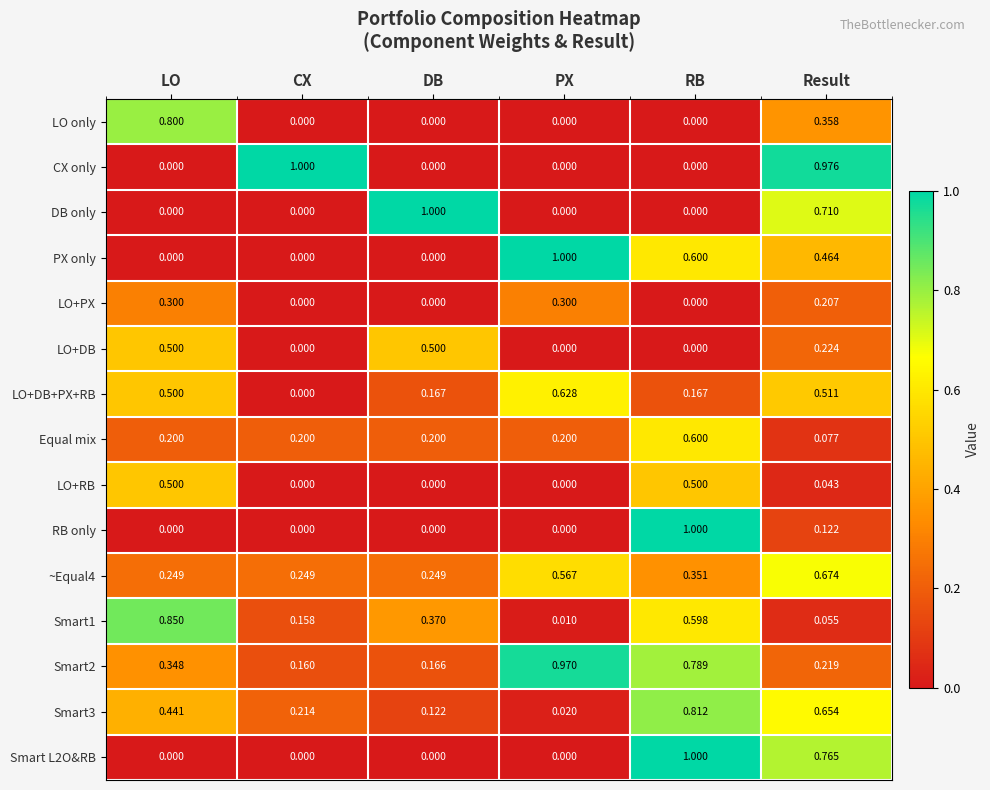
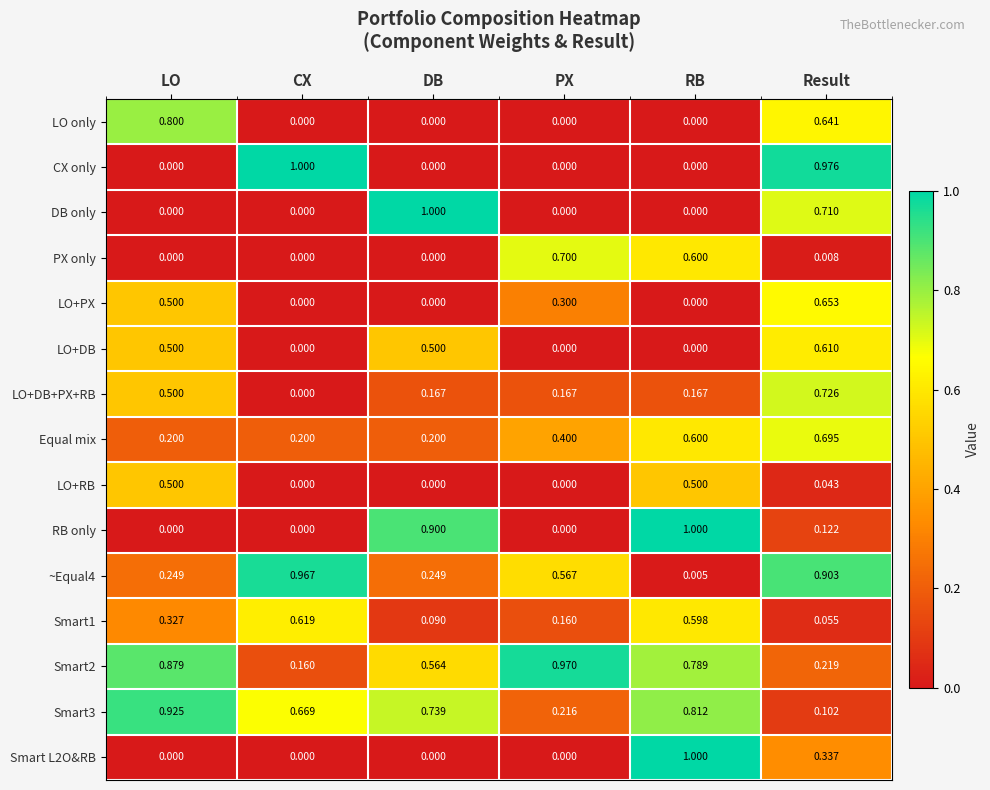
  {
    "LO only": {
      "LO": 0.800,
      "CX": 0.000,
      "DB": 0.000,
      "PX": 0.000,
      "RB": 0.000,
-     "Result": 0.358
+     "Result": 0.641
    },
    "CX only": {
      "LO": 0.000,
      "CX": 1.000,
      "DB": 0.000,
      "PX": 0.000,
      "RB": 0.000,
      "Result": 0.976
    },
    "DB only": {
      "LO": 0.000,
      "CX": 0.000,
      "DB": 1.000,
      "PX": 0.000,
      "RB": 0.000,
      "Result": 0.710
    },
    "PX only": {
      "LO": 0.000,
      "CX": 0.000,
      "DB": 0.000,
-     "PX": 1.000,
+     "PX": 0.700,
      "RB": 0.600,
-     "Result": 0.464
+     "Result": 0.008
    },
    "LO+PX": {
-     "LO": 0.300,
+     "LO": 0.500,
      "CX": 0.000,
      "DB": 0.000,
      "PX": 0.300,
      "RB": 0.000,
-     "Result": 0.207
+     "Result": 0.653
    },
    "LO+DB": {
      "LO": 0.500,
      "CX": 0.000,
      "DB": 0.500,
      "PX": 0.000,
      "RB": 0.000,
-     "Result": 0.224
+     "Result": 0.610
    },
    "LO+DB+PX+RB": {
      "LO": 0.500,
      "CX": 0.000,
      "DB": 0.167,
-     "PX": 0.628,
+     "PX": 0.167,
      "RB": 0.167,
-     "Result": 0.511
+     "Result": 0.726
    },
    "Equal mix": {
      "LO": 0.200,
      "CX": 0.200,
      "DB": 0.200,
-     "PX": 0.200,
+     "PX": 0.400,
      "RB": 0.600,
-     "Result": 0.077
+     "Result": 0.695
    },
    "LO+RB": {
      "LO": 0.500,
      "CX": 0.000,
      "DB": 0.000,
      "PX": 0.000,
      "RB": 0.500,
      "Result": 0.043
    },
    "RB only": {
      "LO": 0.000,
      "CX": 0.000,
-     "DB": 0.000,
+     "DB": 0.900,
      "PX": 0.000,
      "RB": 1.000,
      "Result": 0.122
    },
    "~Equal4": {
      "LO": 0.249,
-     "CX": 0.249,
+     "CX": 0.967,
      "DB": 0.249,
      "PX": 0.567,
-     "RB": 0.351,
-     "Result": 0.674
+     "RB": 0.005,
+     "Result": 0.903
    },
    "Smart1": {
-     "LO": 0.850,
-     "CX": 0.158,
-     "DB": 0.370,
-     "PX": 0.010,
+     "LO": 0.327,
+     "CX": 0.619,
+     "DB": 0.090,
+     "PX": 0.160,
      "RB": 0.598,
      "Result": 0.055
    },
    "Smart2": {
-     "LO": 0.348,
+     "LO": 0.879,
      "CX": 0.160,
-     "DB": 0.166,
+     "DB": 0.564,
      "PX": 0.970,
      "RB": 0.789,
      "Result": 0.219
    },
    "Smart3": {
-     "LO": 0.441,
-     "CX": 0.214,
-     "DB": 0.122,
-     "PX": 0.020,
+     "LO": 0.925,
+     "CX": 0.669,
+     "DB": 0.739,
+     "PX": 0.216,
      "RB": 0.812,
-     "Result": 0.654
+     "Result": 0.102
    },
    "Smart L2O&RB": {
      "LO": 0.000,
      "CX": 0.000,
      "DB": 0.000,
      "PX": 0.000,
      "RB": 1.000,
-     "Result": 0.765
+     "Result": 0.337
    }
  }
